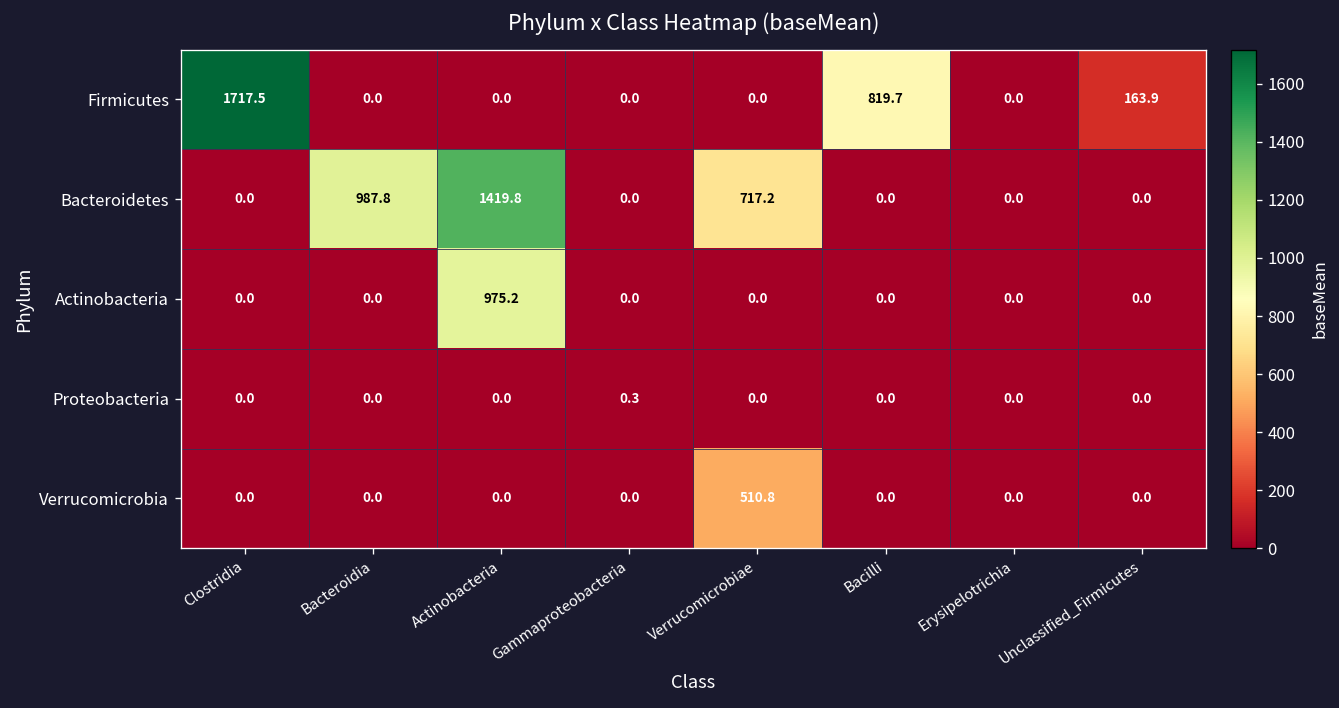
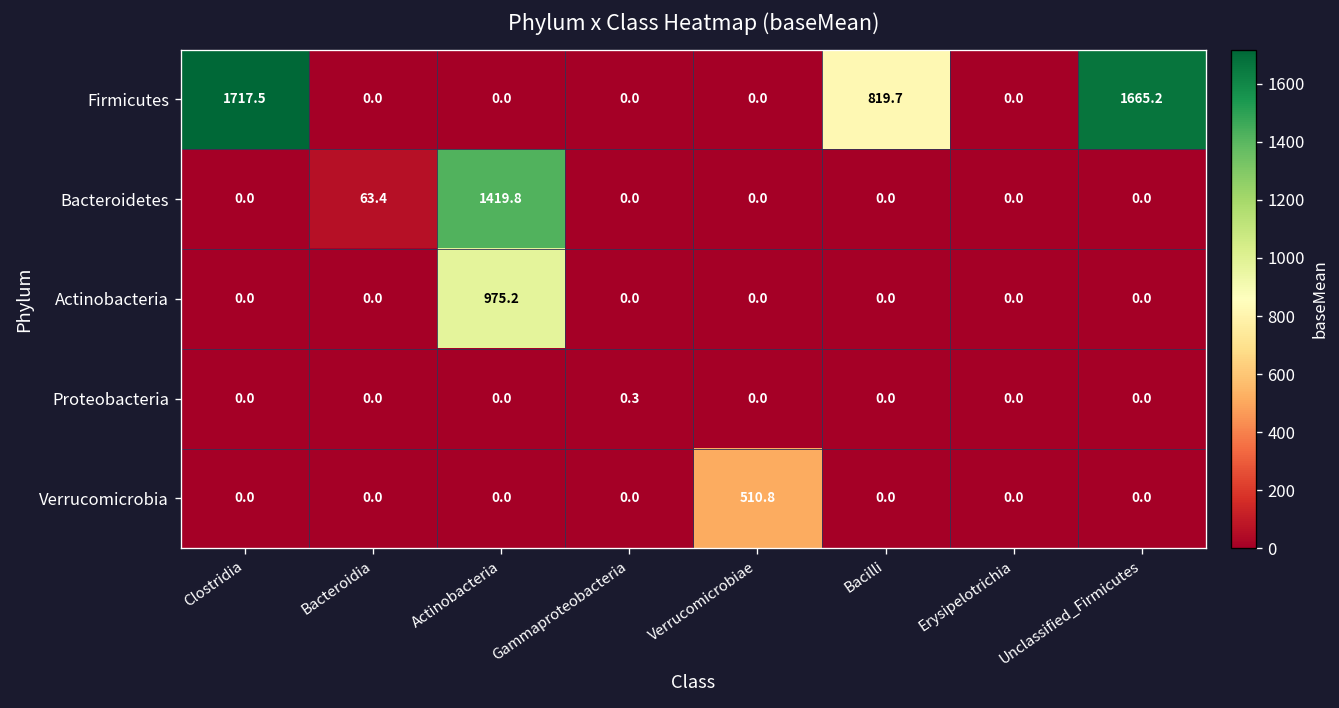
  {
    "Firmicutes": {
      "Clostridia": 1717.5,
      "Bacteroidia": 0.0,
      "Actinobacteria": 0.0,
      "Gammaproteobacteria": 0.0,
      "Verrucomicrobiae": 0.0,
      "Bacilli": 819.7,
      "Erysipelotrichia": 0.0,
-     "Unclassified_Firmicutes": 163.9
+     "Unclassified_Firmicutes": 1665.2
    },
    "Bacteroidetes": {
      "Clostridia": 0.0,
-     "Bacteroidia": 987.8,
+     "Bacteroidia": 63.4,
      "Actinobacteria": 1419.8,
      "Gammaproteobacteria": 0.0,
-     "Verrucomicrobiae": 717.2,
+     "Verrucomicrobiae": 0.0,
      "Bacilli": 0.0,
      "Erysipelotrichia": 0.0,
      "Unclassified_Firmicutes": 0.0
    },
    "Actinobacteria": {
      "Clostridia": 0.0,
      "Bacteroidia": 0.0,
      "Actinobacteria": 975.2,
      "Gammaproteobacteria": 0.0,
      "Verrucomicrobiae": 0.0,
      "Bacilli": 0.0,
      "Erysipelotrichia": 0.0,
      "Unclassified_Firmicutes": 0.0
    },
    "Proteobacteria": {
      "Clostridia": 0.0,
      "Bacteroidia": 0.0,
      "Actinobacteria": 0.0,
      "Gammaproteobacteria": 0.3,
      "Verrucomicrobiae": 0.0,
      "Bacilli": 0.0,
      "Erysipelotrichia": 0.0,
      "Unclassified_Firmicutes": 0.0
    },
    "Verrucomicrobia": {
      "Clostridia": 0.0,
      "Bacteroidia": 0.0,
      "Actinobacteria": 0.0,
      "Gammaproteobacteria": 0.0,
      "Verrucomicrobiae": 510.8,
      "Bacilli": 0.0,
      "Erysipelotrichia": 0.0,
      "Unclassified_Firmicutes": 0.0
    }
  }
